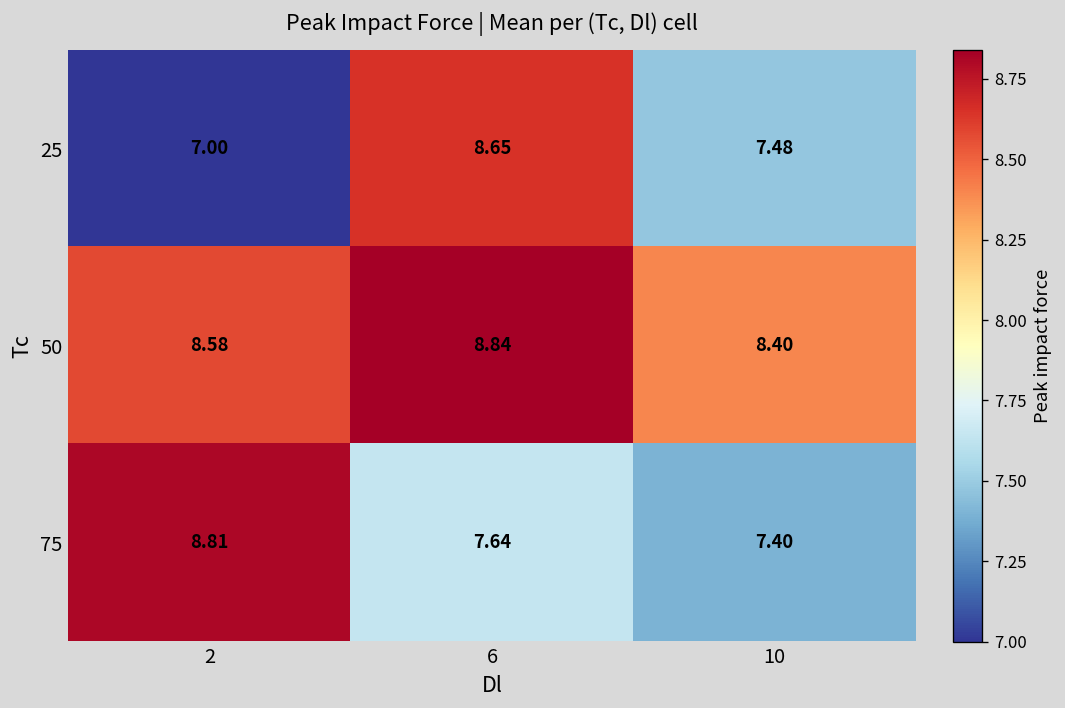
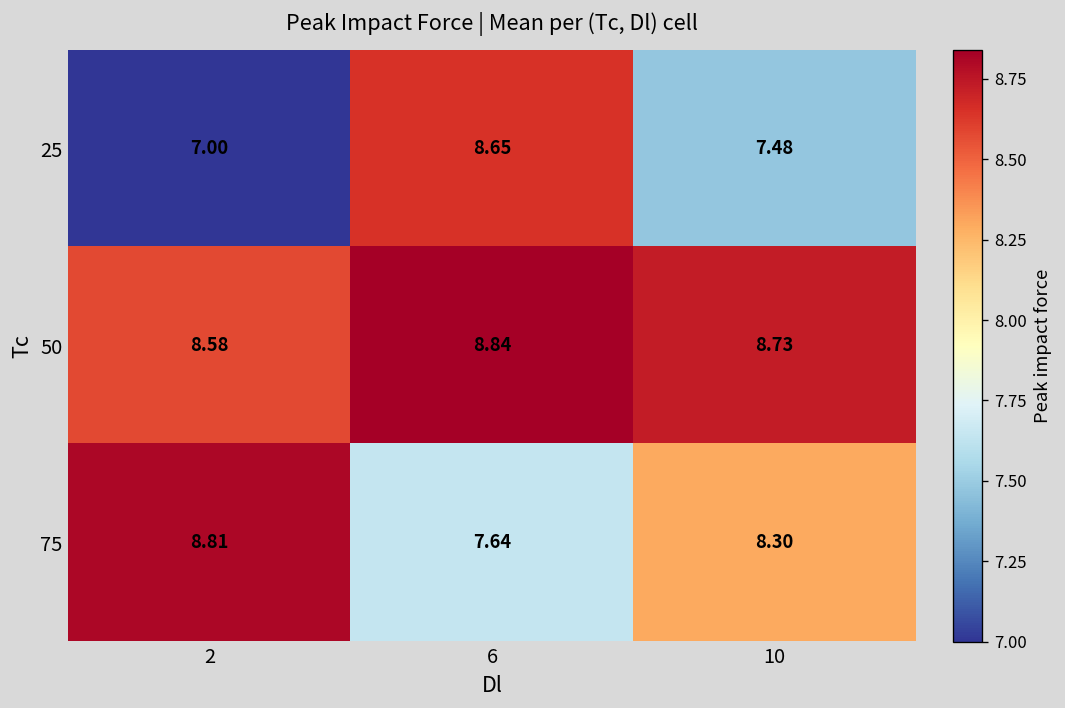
  {
    "25": {
      "2": 7.00,
      "6": 8.65,
      "10": 7.48
    },
    "50": {
      "2": 8.58,
      "6": 8.84,
-     "10": 8.40
+     "10": 8.73
    },
    "75": {
      "2": 8.81,
      "6": 7.64,
-     "10": 7.40
+     "10": 8.30
    }
  }
